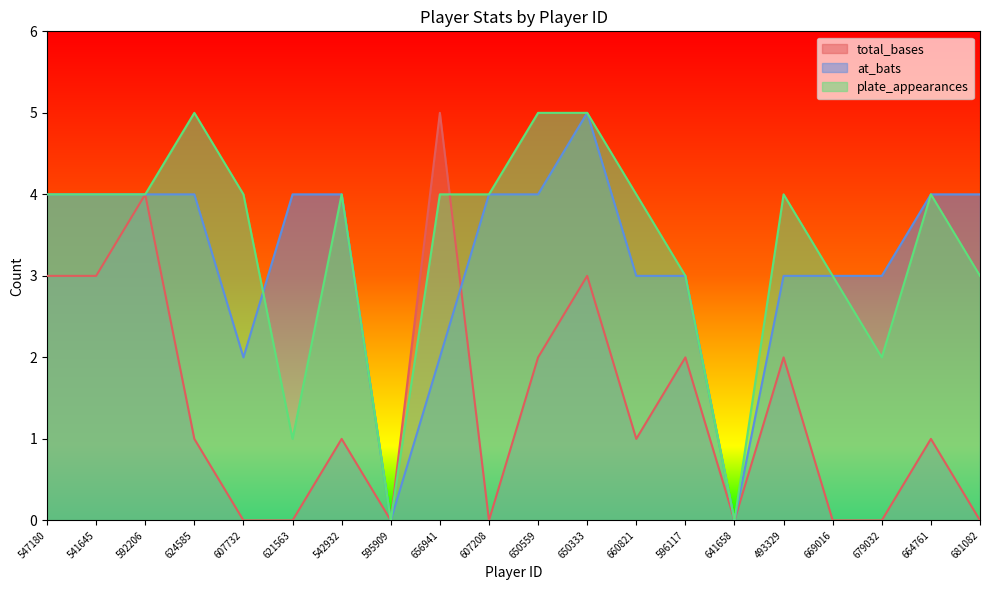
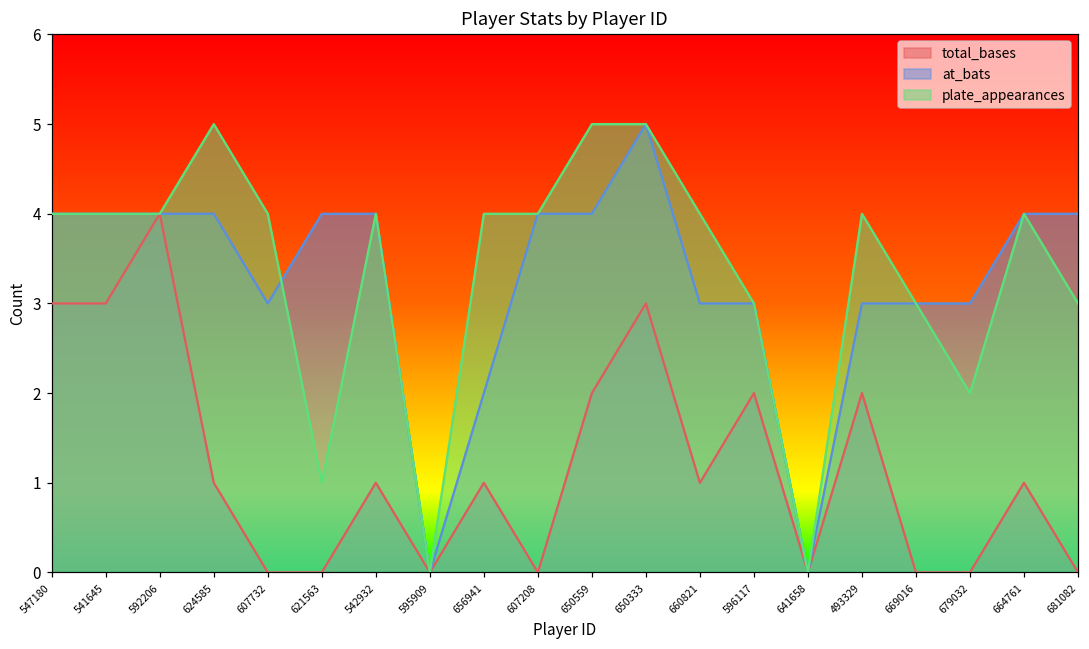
  {
    "total_bases": {
      "547180": 3,
      "541645": 3,
      "624585": 1,
      "607732": 0,
      "621563": 0,
      "542932": 1,
-     "656941": 5,
+     "656941": 1,
      "607208": 0,
      "650559": 2,
      "650333": 3,
      "660821": 1,
      "596117": 2,
      "493329": 2,
      "669016": 0,
      "679032": 0,
      "664761": 1,
      "681082": 0
    },
    "at_bats": {
      "624585": 4,
-     "607732": 2,
+     "607732": 3,
      "621563": 4,
      "656941": 2,
      "650559": 4,
      "660821": 3,
      "493329": 3,
      "679032": 3,
      "681082": 4
    },
    "plate_appearances": {
      "624585": 5,
      "607732": 4,
      "621563": 1,
      "656941": 4,
      "650559": 5,
      "660821": 4,
      "493329": 4,
      "679032": 2,
      "681082": 3
    }
  }
